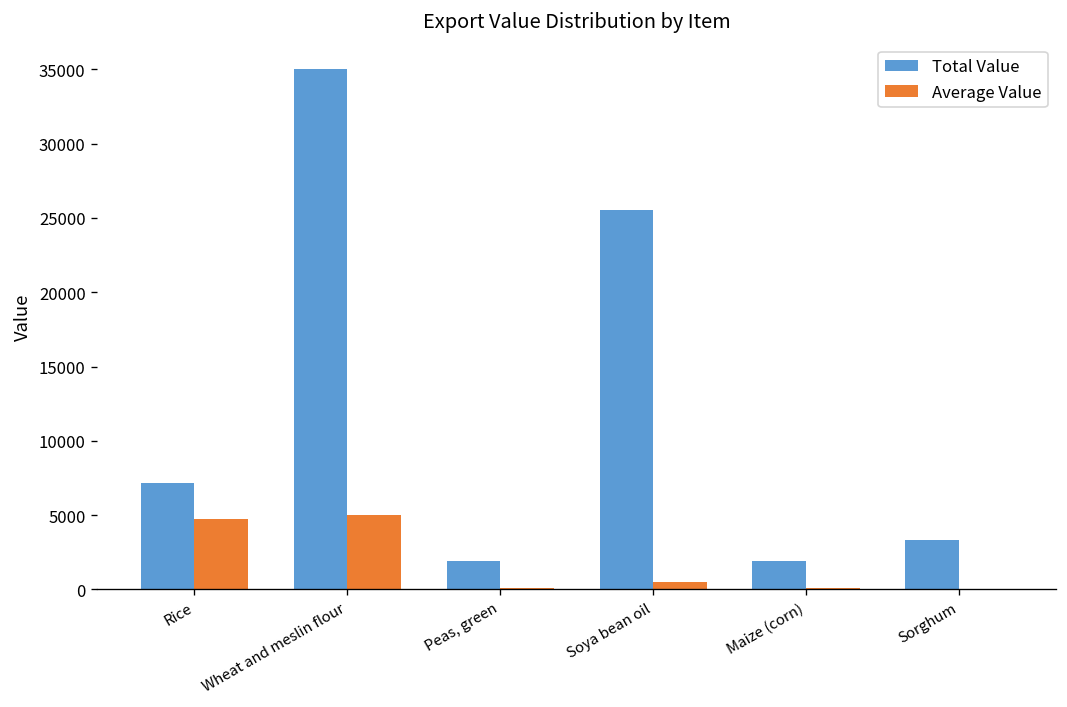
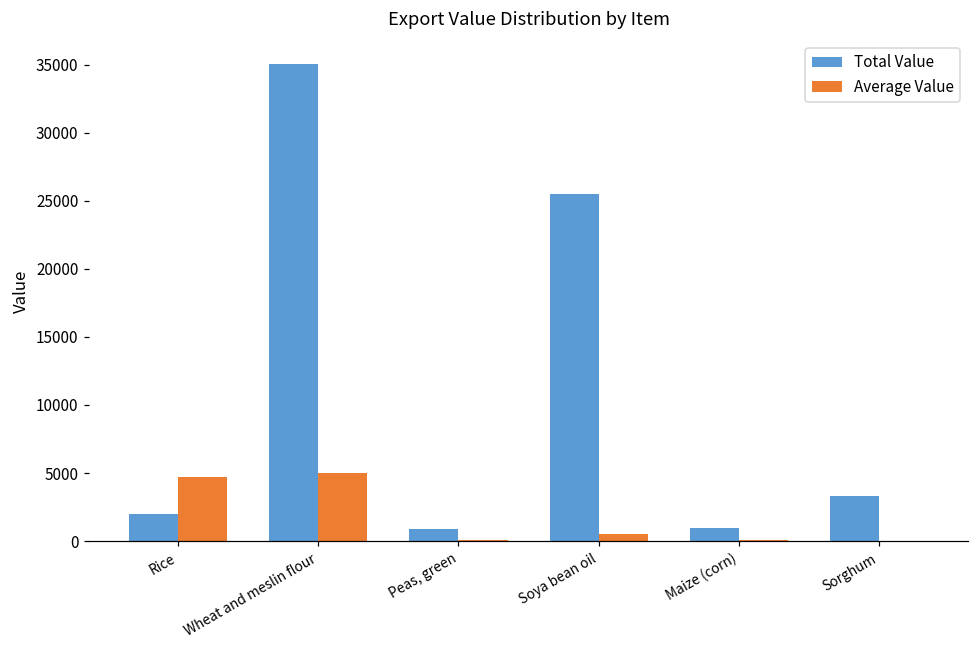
  {
    "Total Value": {
-     "Rice": 7100,
+     "Rice": 2000,
      "Wheat and meslin flour": 35000,
-     "Peas, green": 1900,
+     "Peas, green": 900,
      "Soya bean oil": 25500,
-     "Maize (corn)": 1900,
+     "Maize (corn)": 900,
      "Sorghum": 3300
    },
    "Average Value": {
      "Rice": 4700,
      "Wheat and meslin flour": 5000,
      "Soya bean oil": 500
    }
  }
